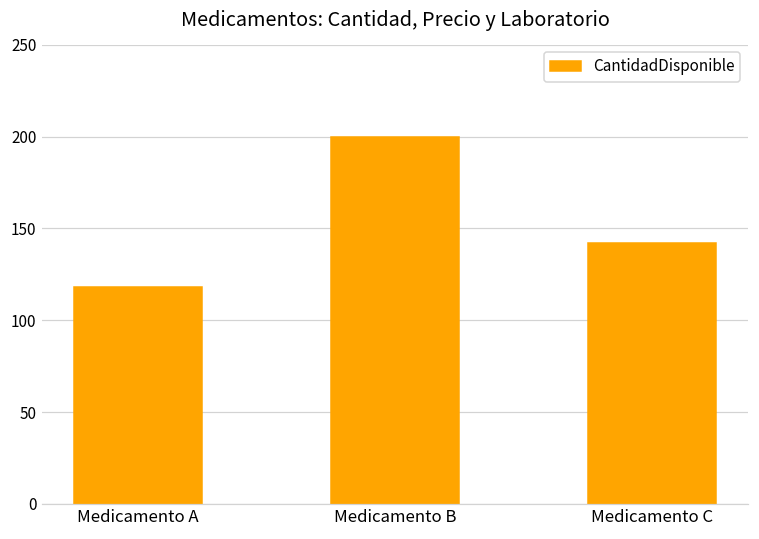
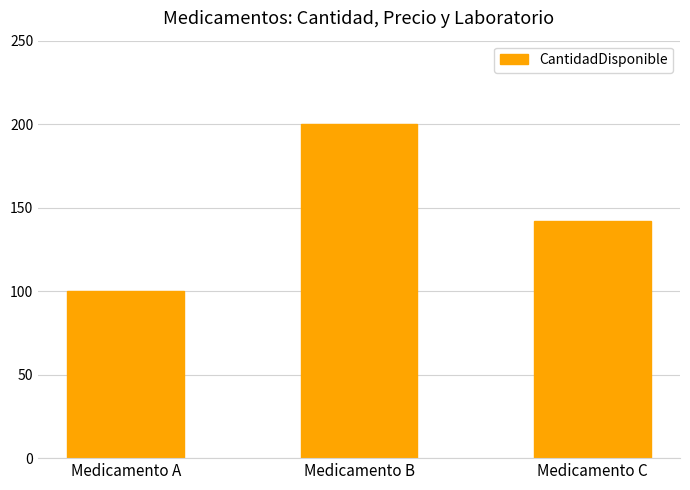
  {
-   "Medicamento A": 118,
+   "Medicamento A": 100,
    "Medicamento B": 200,
    "Medicamento C": 142
  }
